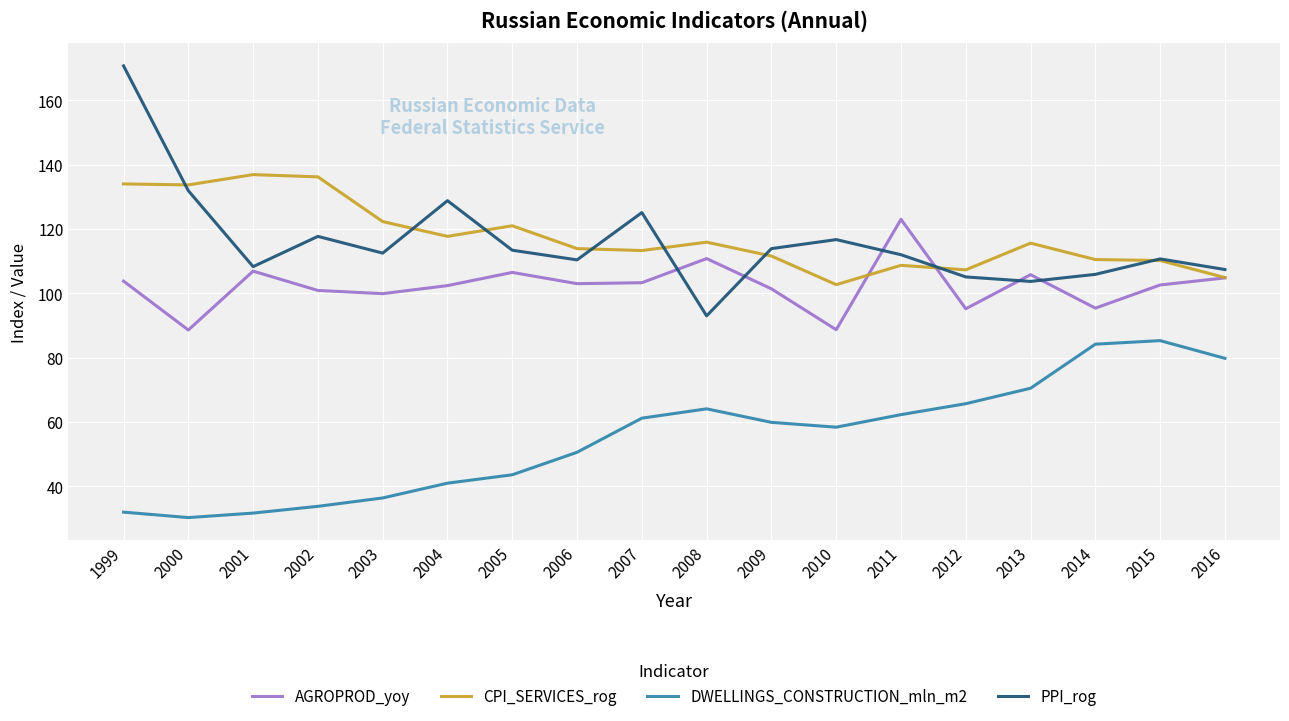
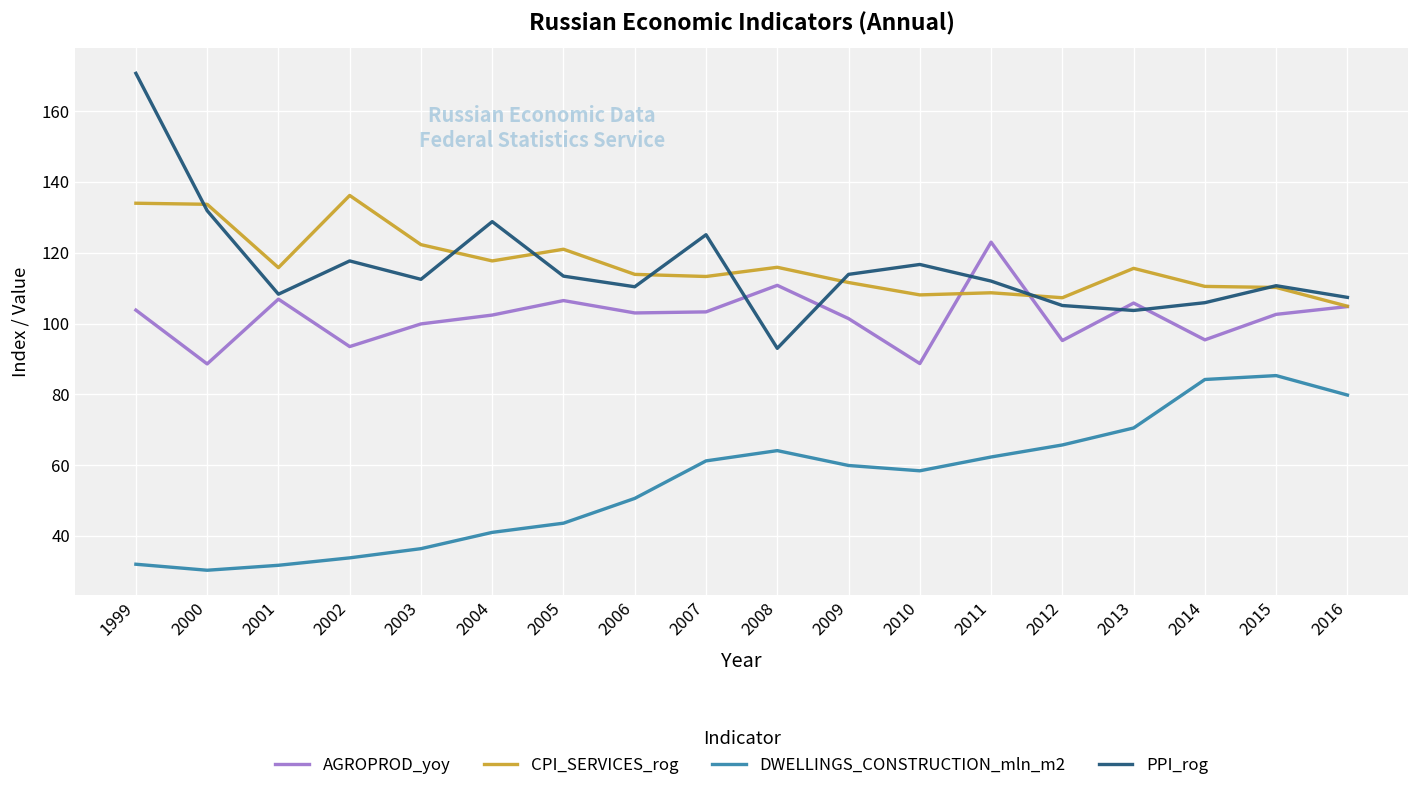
  {
    "AGROPROD_yoy": {
      "1999": 104,
      "2000": 89,
      "2001": 107,
-     "2002": 101,
+     "2002": 94,
      "2003": 100,
      "2004": 102,
      "2005": 107,
      "2006": 103,
      "2007": 103,
      "2008": 111,
      "2009": 101,
      "2010": 89,
      "2011": 123,
      "2012": 95,
      "2013": 106,
      "2014": 95,
      "2015": 103
    },
    "CPI_SERVICES_rog": {
      "1999": 134,
      "2000": 134,
-     "2001": 137,
+     "2001": 116,
      "2002": 136,
      "2003": 122,
      "2004": 118,
      "2005": 121,
      "2006": 114,
      "2007": 113,
      "2008": 116,
      "2009": 112,
-     "2010": 103,
+     "2010": 108,
      "2011": 109,
      "2012": 107,
      "2013": 116,
      "2014": 111
    },
    "DWELLINGS_CONSTRUCTION_mln_m2": {
      "1999": 32,
      "2000": 30,
      "2001": 32,
      "2002": 34,
      "2003": 36,
      "2004": 41,
      "2005": 44,
      "2006": 51,
      "2007": 61,
      "2008": 64,
      "2009": 60,
      "2010": 58,
      "2011": 62,
      "2012": 66,
      "2013": 71,
      "2014": 84,
      "2015": 85,
      "2016": 80
    },
    "PPI_rog": {
      "1999": 171,
      "2000": 132,
      "2001": 108,
      "2002": 118,
      "2003": 113,
      "2004": 129,
      "2005": 113,
      "2006": 110,
      "2007": 125,
      "2008": 93,
      "2009": 114,
      "2010": 117,
      "2011": 112,
      "2012": 105,
      "2013": 104,
      "2014": 106,
      "2016": 107
    }
  }
